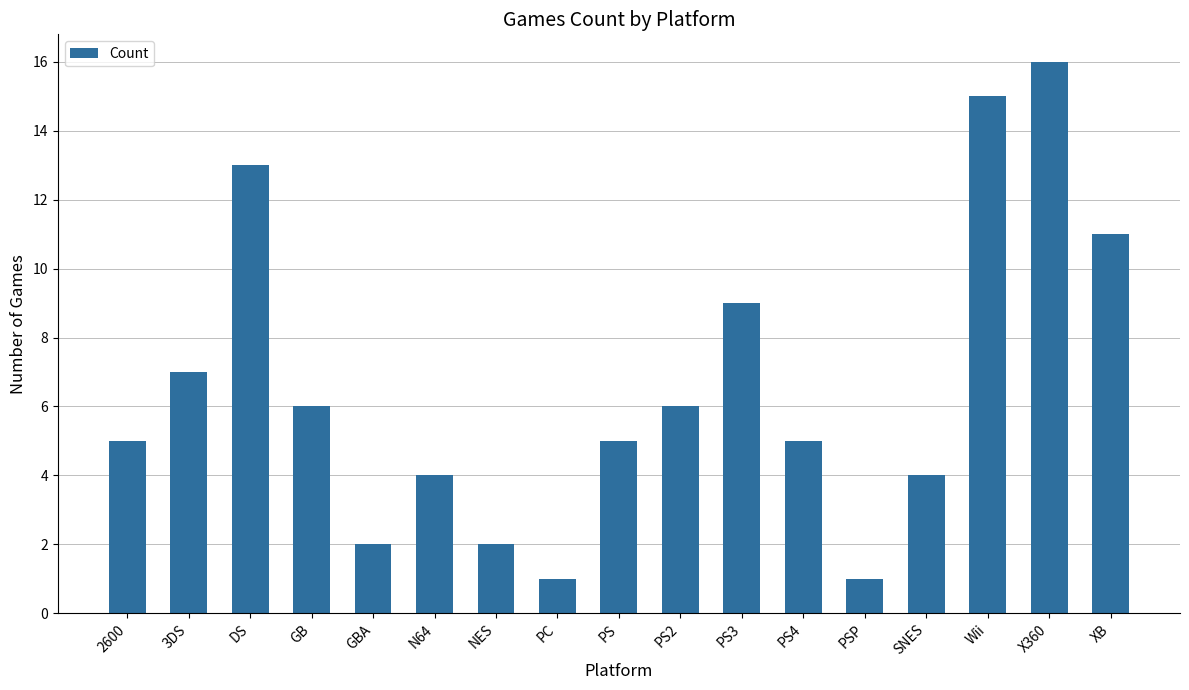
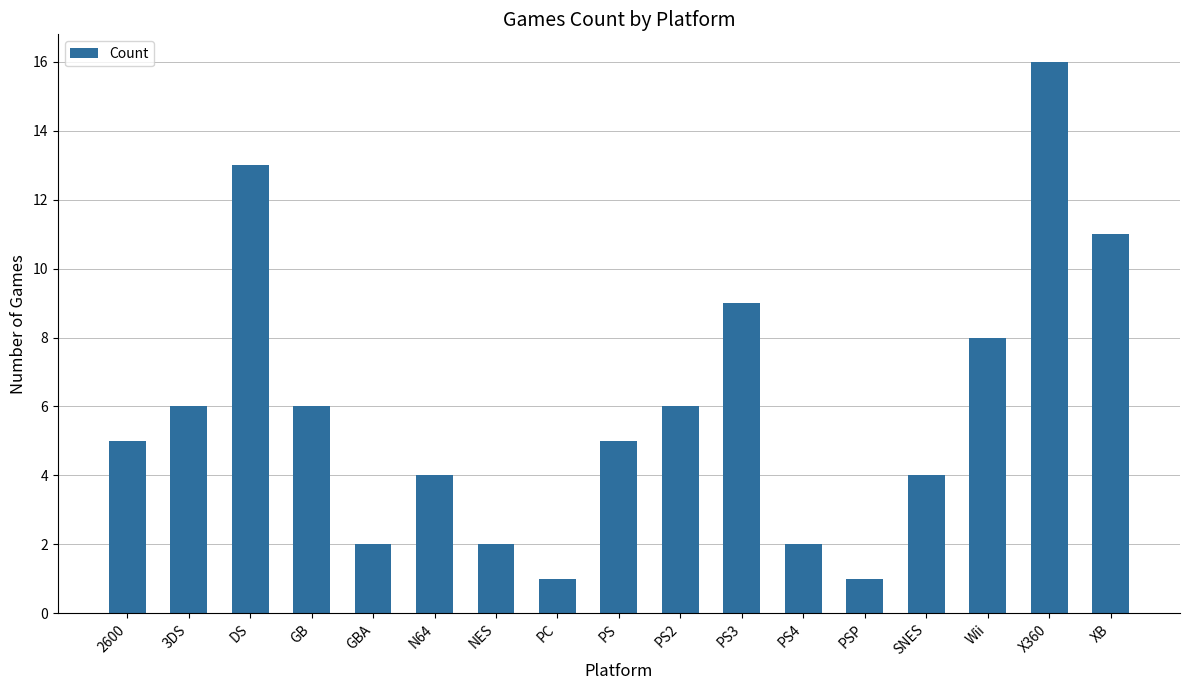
  {
    "2600": 5,
-   "3DS": 7,
+   "3DS": 6,
    "DS": 13,
    "GB": 6,
    "GBA": 2,
    "N64": 4,
    "NES": 2,
    "PC": 1,
    "PS": 5,
    "PS2": 6,
    "PS3": 9,
-   "PS4": 5,
+   "PS4": 2,
    "PSP": 1,
    "SNES": 4,
-   "Wii": 15,
+   "Wii": 8,
    "X360": 16,
    "XB": 11
  }
